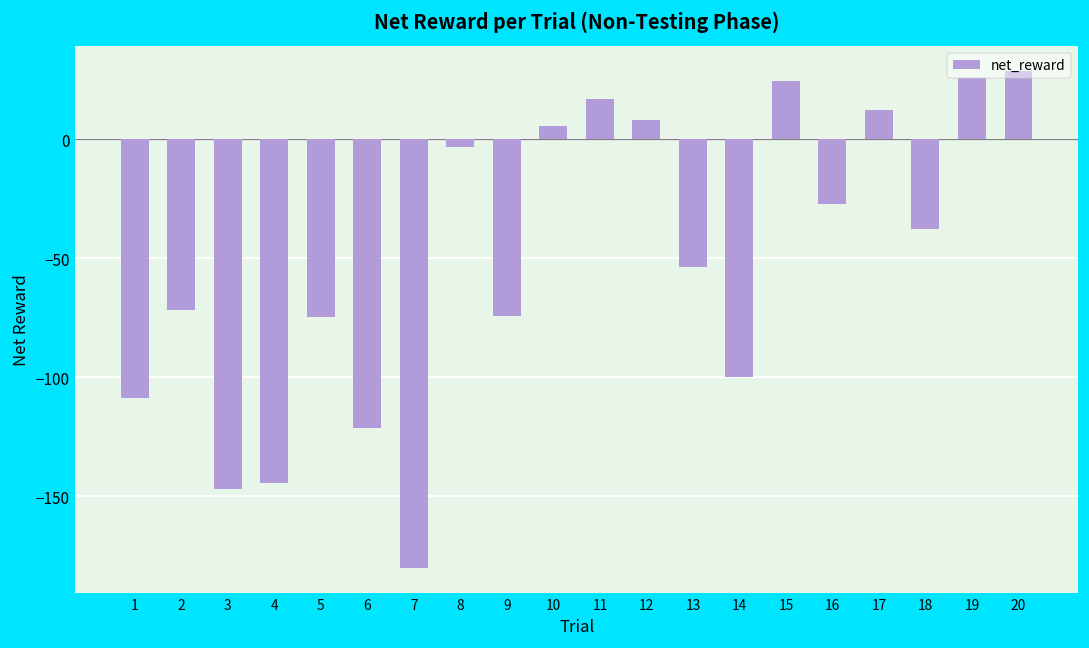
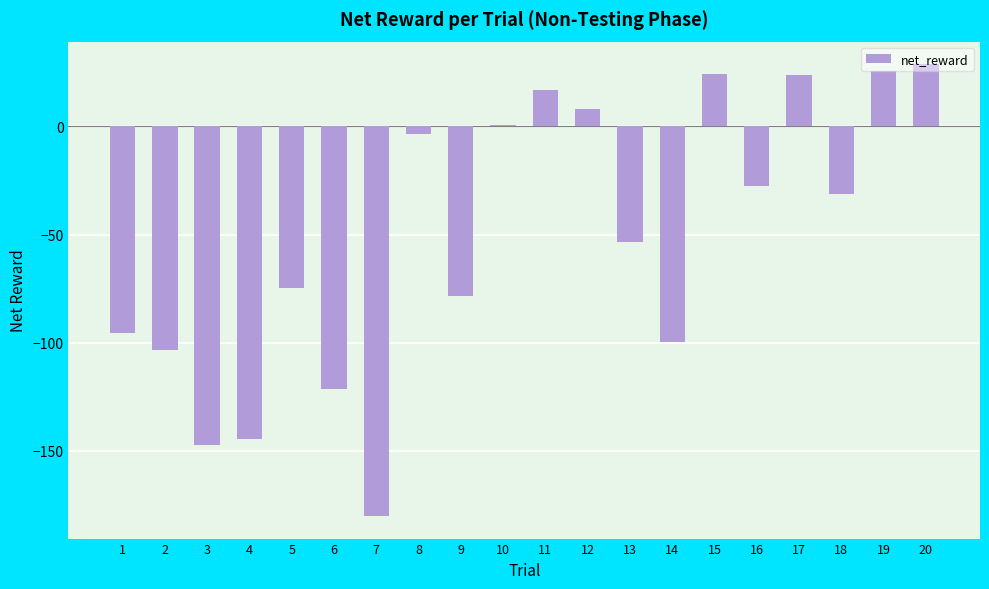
  {
-   "1": -109,
-   "2": -72,
+   "1": -95,
+   "2": -103,
    "3": -147,
    "4": -145,
    "5": -75,
    "6": -122,
    "7": -180,
    "8": -3,
-   "9": -74,
-   "10": 5,
+   "9": -79,
+   "10": 1,
    "11": 17,
    "12": 8,
    "13": -54,
    "14": -100,
    "15": 24,
    "16": -27,
-   "17": 12,
-   "18": -38
+   "17": 24,
+   "18": -31
  }
